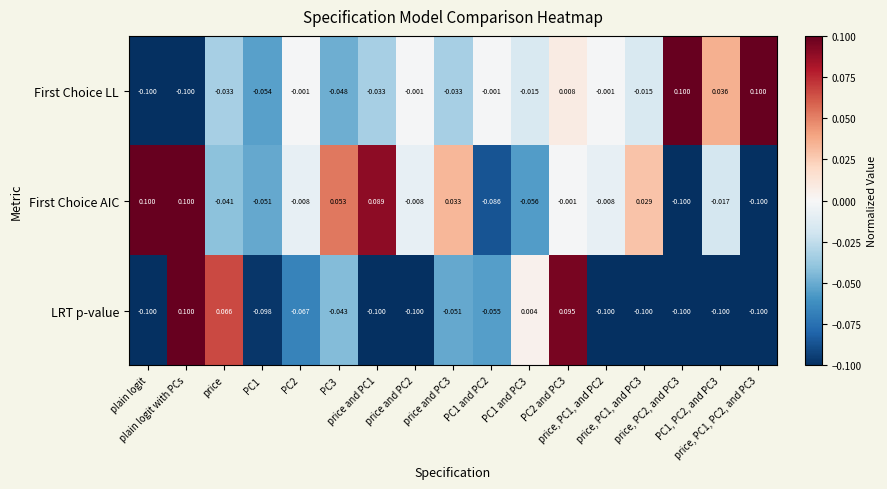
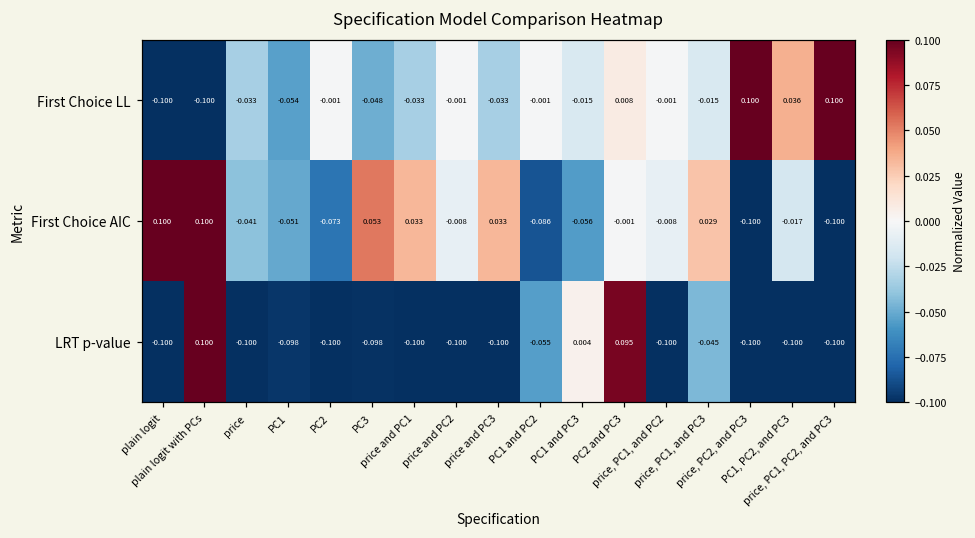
  {
    "First Choice LL": {
      "plain logit": -0.100,
      "plain logit with PCs": -0.100,
      "price": -0.033,
      "PC1": -0.054,
      "PC2": -0.001,
      "PC3": -0.048,
      "price and PC1": -0.033,
      "price and PC2": -0.001,
      "price and PC3": -0.033,
      "PC1 and PC2": -0.001,
      "PC1 and PC3": -0.015,
      "PC2 and PC3": 0.008,
      "price, PC1, and PC2": -0.001,
      "price, PC1, and PC3": -0.015,
      "price, PC2, and PC3": 0.100,
      "PC1, PC2, and PC3": 0.036,
      "price, PC1, PC2, and PC3": 0.100
    },
    "First Choice AIC": {
      "plain logit": 0.100,
      "plain logit with PCs": 0.100,
      "price": -0.041,
      "PC1": -0.051,
-     "PC2": -0.008,
+     "PC2": -0.073,
      "PC3": 0.053,
-     "price and PC1": 0.089,
+     "price and PC1": 0.033,
      "price and PC2": -0.008,
      "price and PC3": 0.033,
      "PC1 and PC2": -0.086,
      "PC1 and PC3": -0.056,
      "PC2 and PC3": -0.001,
      "price, PC1, and PC2": -0.008,
      "price, PC1, and PC3": 0.029,
      "price, PC2, and PC3": -0.100,
      "PC1, PC2, and PC3": -0.017,
      "price, PC1, PC2, and PC3": -0.100
    },
    "LRT p-value": {
      "plain logit": -0.100,
      "plain logit with PCs": 0.100,
-     "price": 0.066,
+     "price": -0.100,
      "PC1": -0.098,
-     "PC2": -0.067,
-     "PC3": -0.043,
+     "PC2": -0.100,
+     "PC3": -0.098,
      "price and PC1": -0.100,
      "price and PC2": -0.100,
-     "price and PC3": -0.051,
+     "price and PC3": -0.100,
      "PC1 and PC2": -0.055,
      "PC1 and PC3": 0.004,
      "PC2 and PC3": 0.095,
      "price, PC1, and PC2": -0.100,
-     "price, PC1, and PC3": -0.100,
+     "price, PC1, and PC3": -0.045,
      "price, PC2, and PC3": -0.100,
      "PC1, PC2, and PC3": -0.100,
      "price, PC1, PC2, and PC3": -0.100
    }
  }
